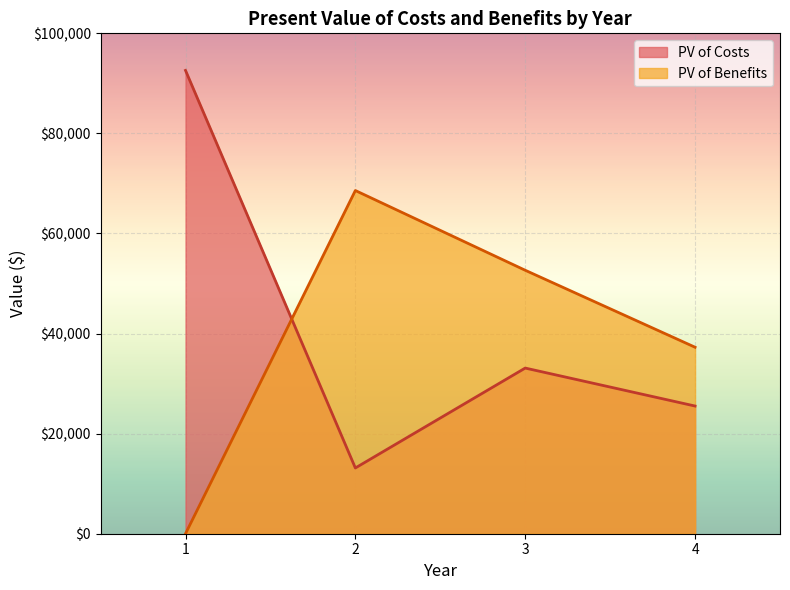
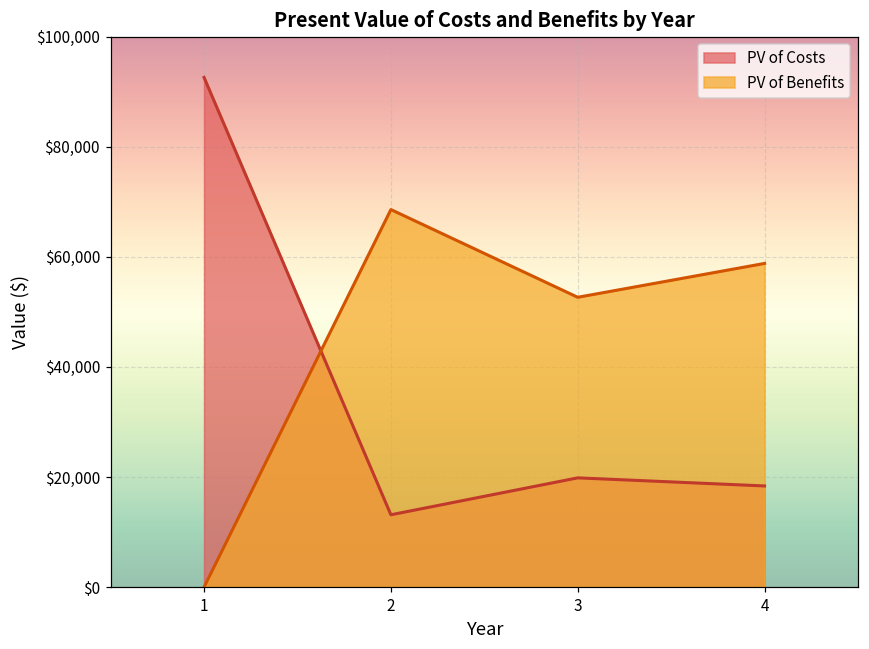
  {
    "PV of Costs": {
      "1": "$93,000",
      "2": "$13,000",
-     "3": "$33,000",
-     "4": "$26,000"
+     "3": "$20,000",
+     "4": "$18,000"
    },
    "PV of Benefits": {
      "1": "$0",
      "2": "$69,000",
      "3": "$53,000",
-     "4": "$37,000"
+     "4": "$59,000"
    }
  }
